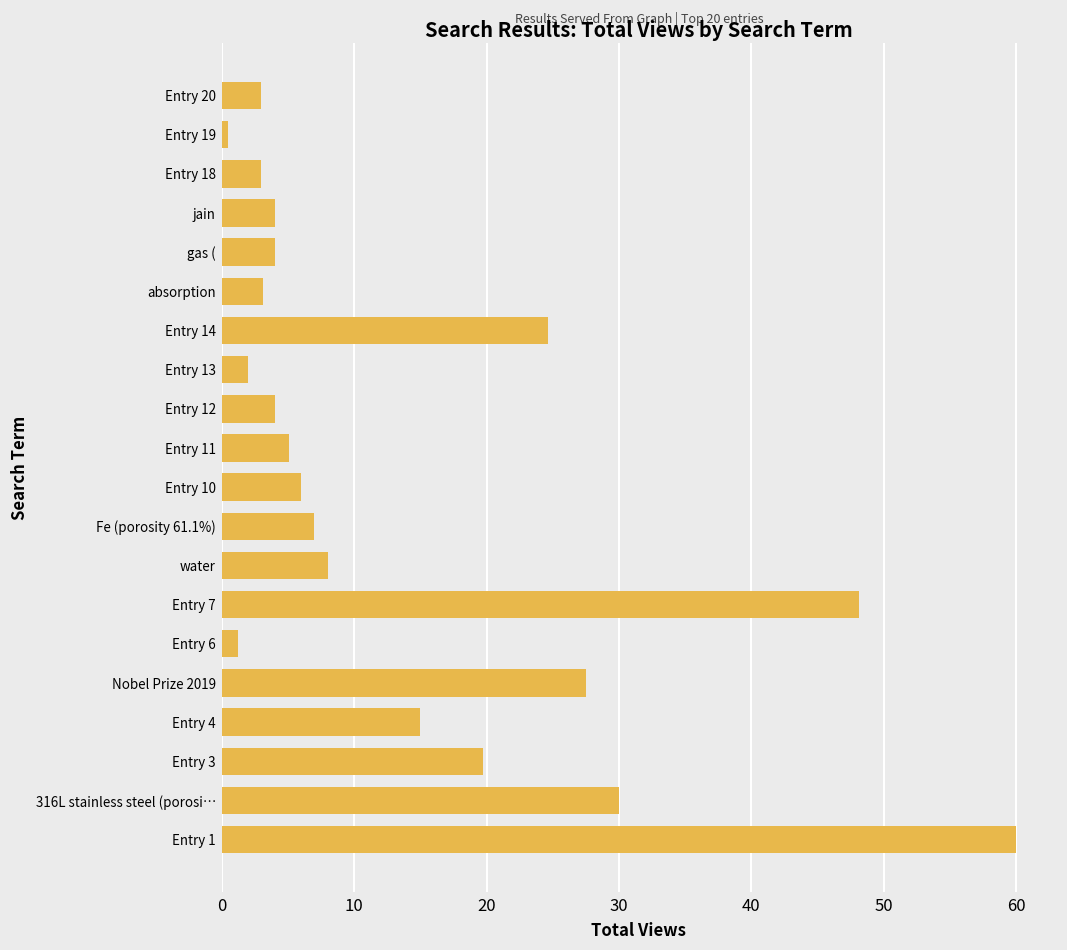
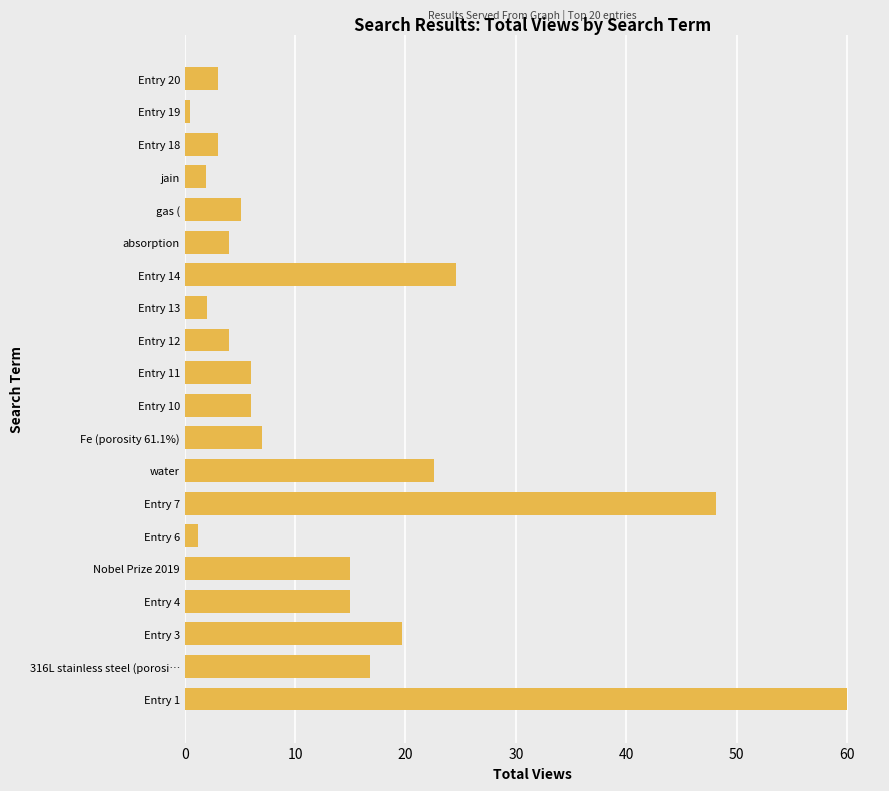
  {
    "Entry 20": 3.0,
    "Entry 19": 0.5,
    "Entry 18": 3.0,
-   "jain": 4.0,
-   "gas (": 4.0,
-   "absorption": 3.1,
+   "jain": 1.9,
+   "gas (": 5.1,
+   "absorption": 4.0,
    "Entry 14": 24.6,
    "Entry 13": 2.0,
    "Entry 12": 4.0,
-   "Entry 11": 5.1,
+   "Entry 11": 6.0,
    "Entry 10": 6.0,
    "Fe (porosity 61.1%)": 7.0,
-   "water": 8.0,
+   "water": 22.6,
    "Entry 7": 48.1,
    "Entry 6": 1.2,
-   "Nobel Prize 2019": 27.5,
+   "Nobel Prize 2019": 15.0,
    "Entry 4": 15.0,
    "Entry 3": 19.7,
-   "316L stainless steel (porosi…": 30.0,
+   "316L stainless steel (porosi…": 16.8,
    "Entry 1": 60.0
  }
